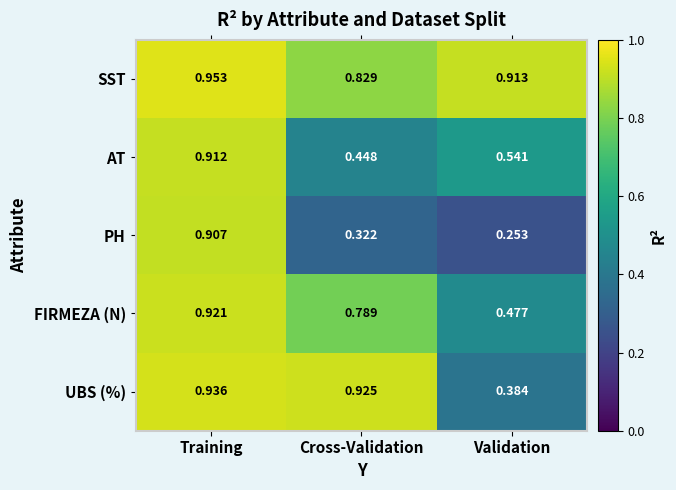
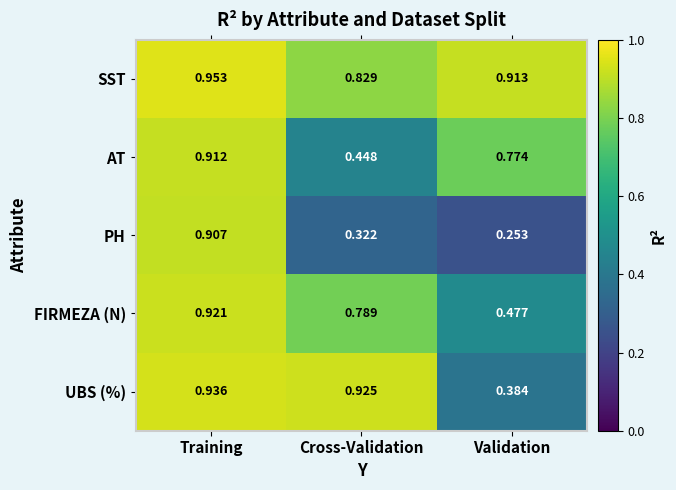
  {
    "SST": {
      "Training": 0.953,
      "Cross-Validation": 0.829,
      "Validation": 0.913
    },
    "AT": {
      "Training": 0.912,
      "Cross-Validation": 0.448,
-     "Validation": 0.541
+     "Validation": 0.774
    },
    "PH": {
      "Training": 0.907,
      "Cross-Validation": 0.322,
      "Validation": 0.253
    },
    "FIRMEZA (N)": {
      "Training": 0.921,
      "Cross-Validation": 0.789,
      "Validation": 0.477
    },
    "UBS (%)": {
      "Training": 0.936,
      "Cross-Validation": 0.925,
      "Validation": 0.384
    }
  }
